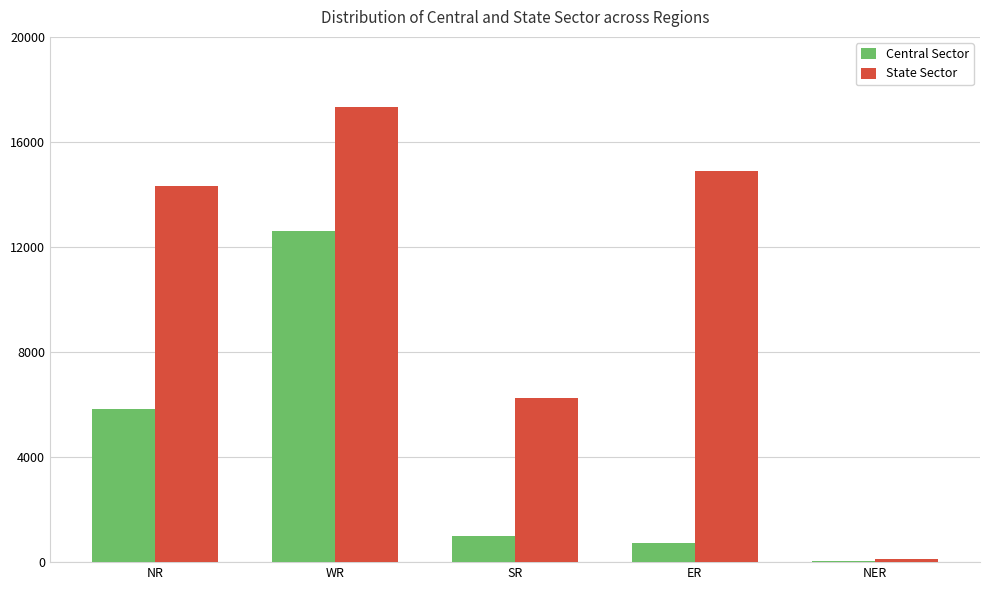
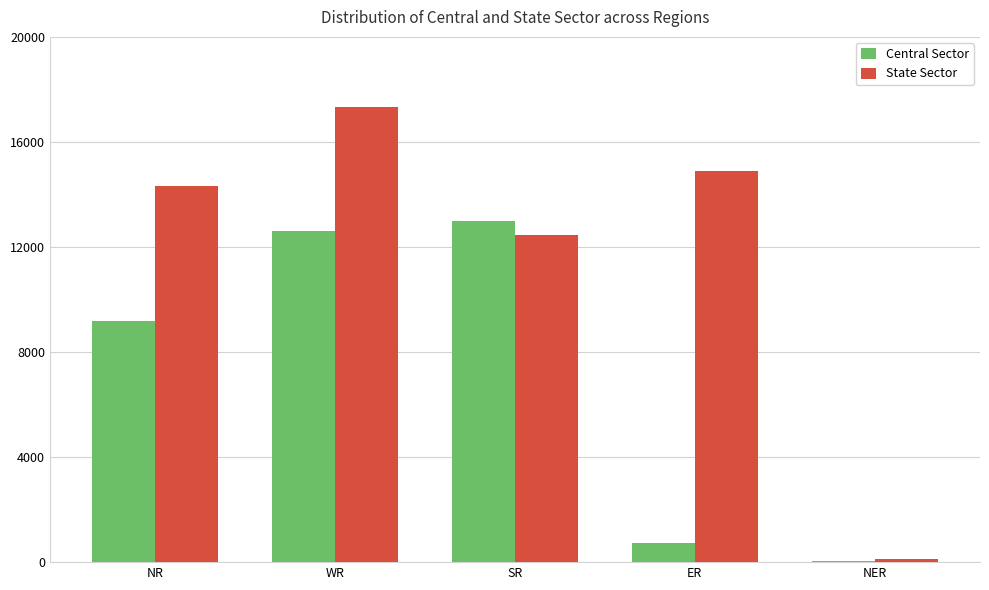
  {
    "Central Sector": {
-     "NR": 5800,
+     "NR": 9200,
      "WR": 12600,
-     "SR": 1000,
+     "SR": 13000,
      "ER": 700
    },
    "State Sector": {
      "NR": 14300,
      "WR": 17300,
-     "SR": 6300,
+     "SR": 12500,
      "ER": 14900,
      "NER": 100
    }
  }
